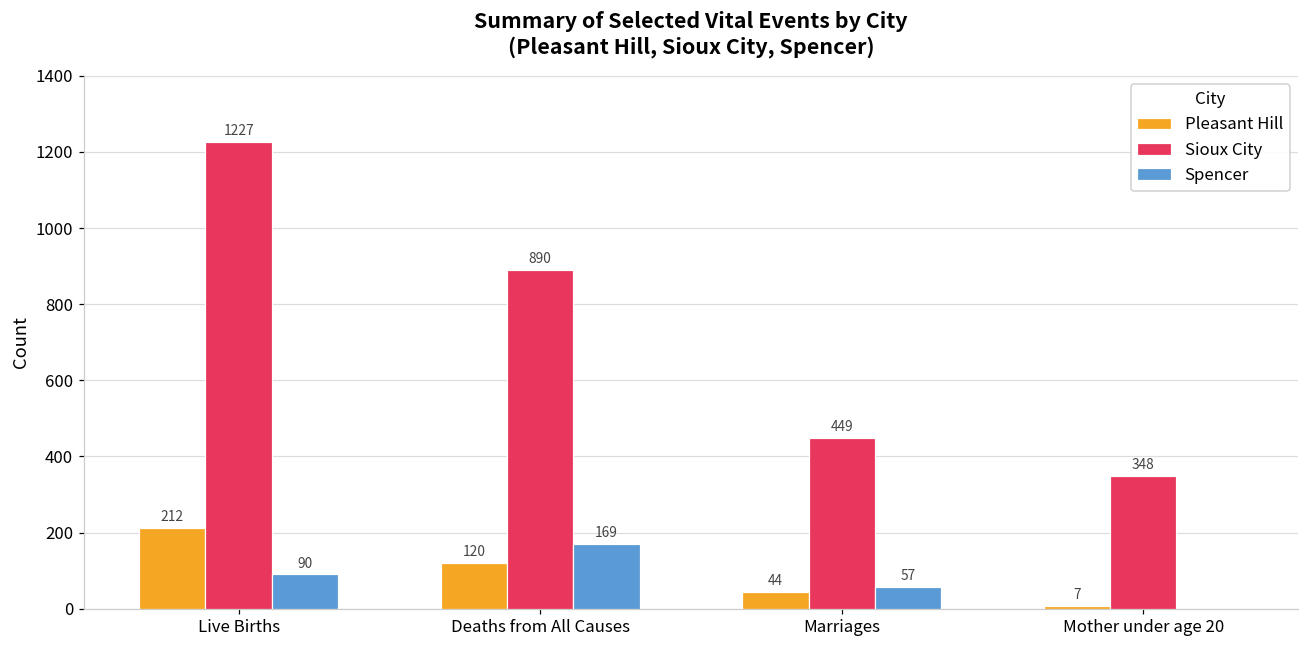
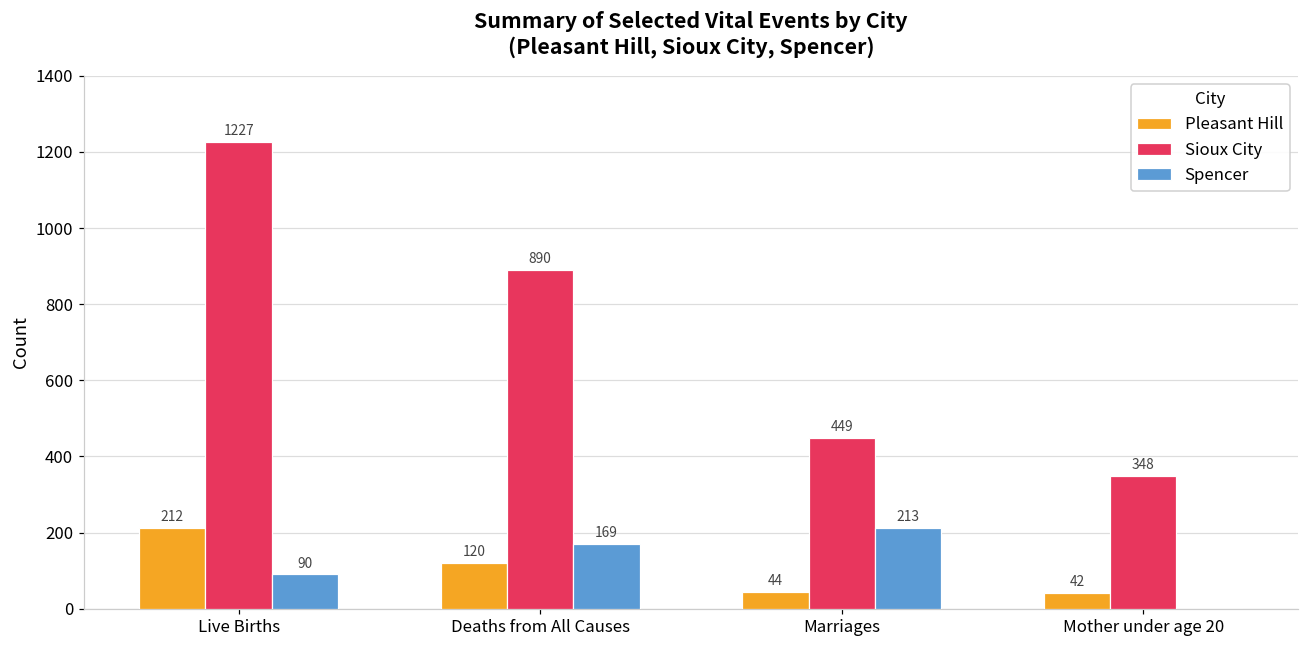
  {
    "Pleasant Hill": {
      "Live Births": 212,
      "Deaths from All Causes": 120,
      "Marriages": 44,
-     "Mother under age 20": 7
+     "Mother under age 20": 42
    },
    "Sioux City": {
      "Live Births": 1227,
      "Deaths from All Causes": 890,
      "Marriages": 449,
      "Mother under age 20": 348
    },
    "Spencer": {
      "Live Births": 90,
      "Deaths from All Causes": 169,
-     "Marriages": 57
+     "Marriages": 213
    }
  }
